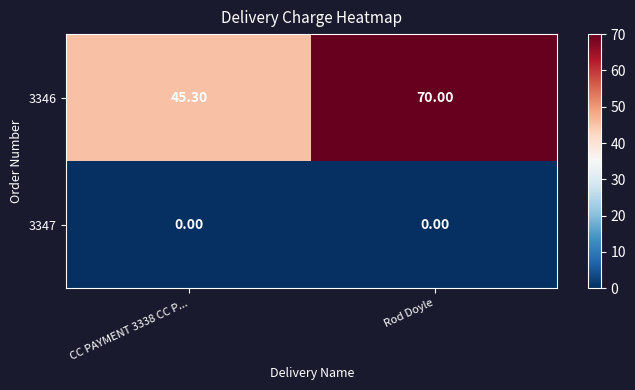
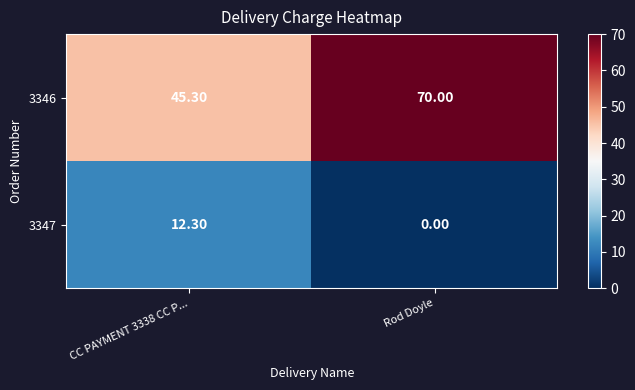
  {
    "3346": {
      "CC PAYMENT 3338 CC P...": 45.30,
      "Rod Doyle": 70.00
    },
    "3347": {
-     "CC PAYMENT 3338 CC P...": 0.00,
+     "CC PAYMENT 3338 CC P...": 12.30,
      "Rod Doyle": 0.00
    }
  }
